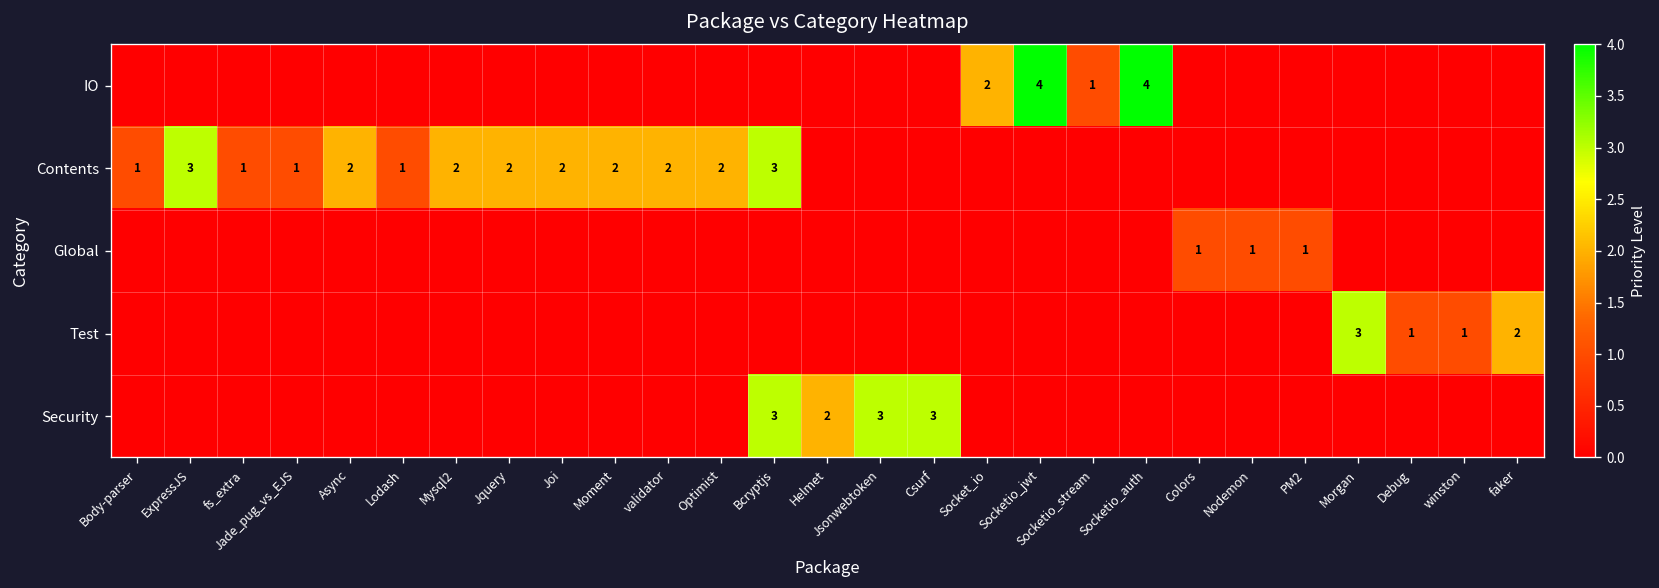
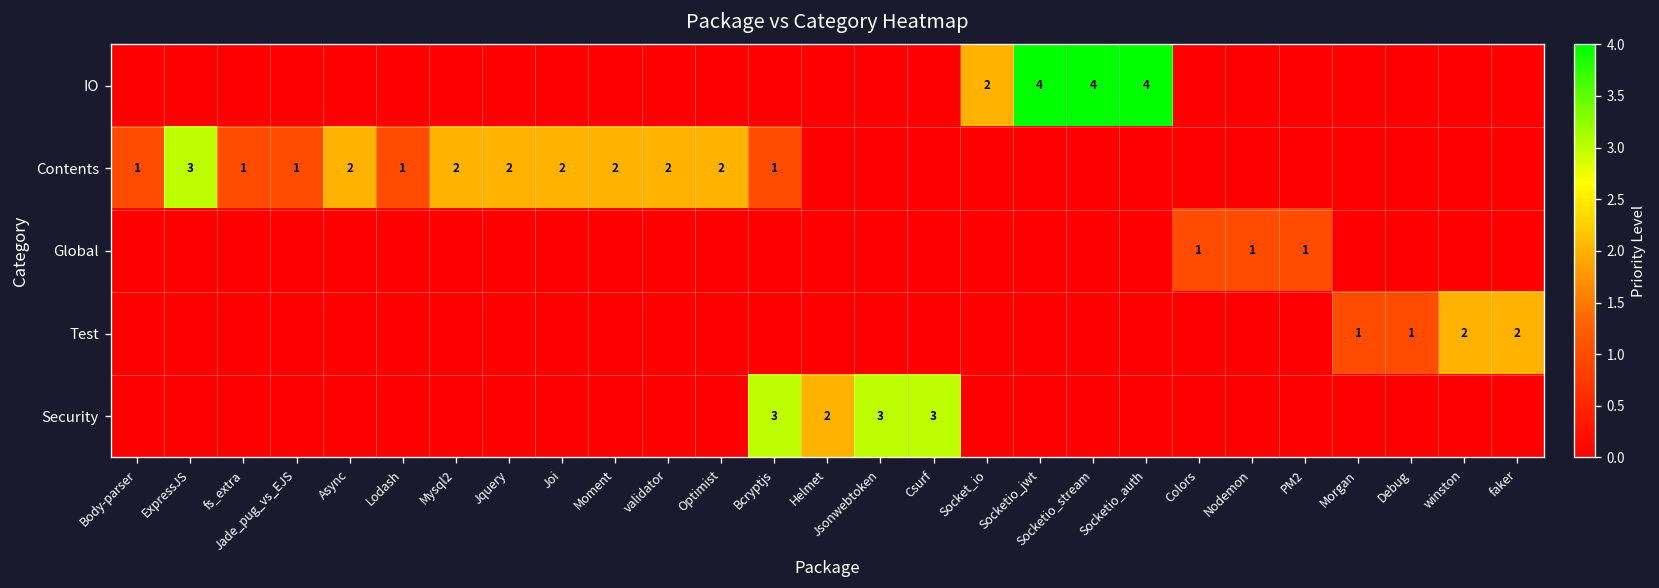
  {
    "IO": {
      "Socket_io": 2,
      "Socketio_jwt": 4,
-     "Socketio_stream": 1,
+     "Socketio_stream": 4,
      "Socketio_auth": 4
    },
    "Contents": {
      "Body-parser": 1,
      "ExpressJS": 3,
      "fs_extra": 1,
      "Jade_pug_vs_EJS": 1,
      "Async": 2,
      "Lodash": 1,
      "Mysql2": 2,
      "Jquery": 2,
      "Joi": 2,
      "Moment": 2,
      "validator": 2,
      "Optimist": 2,
-     "Bcryptjs": 3
+     "Bcryptjs": 1
    },
    "Global": {
      "Colors": 1,
      "Nodemon": 1,
      "PM2": 1
    },
    "Test": {
-     "Morgan": 3,
+     "Morgan": 1,
      "Debug": 1,
-     "winston": 1,
+     "winston": 2,
      "faker": 2
    },
    "Security": {
      "Bcryptjs": 3,
      "Helmet": 2,
      "Jsonwebtoken": 3,
      "Csurf": 3
    }
  }
